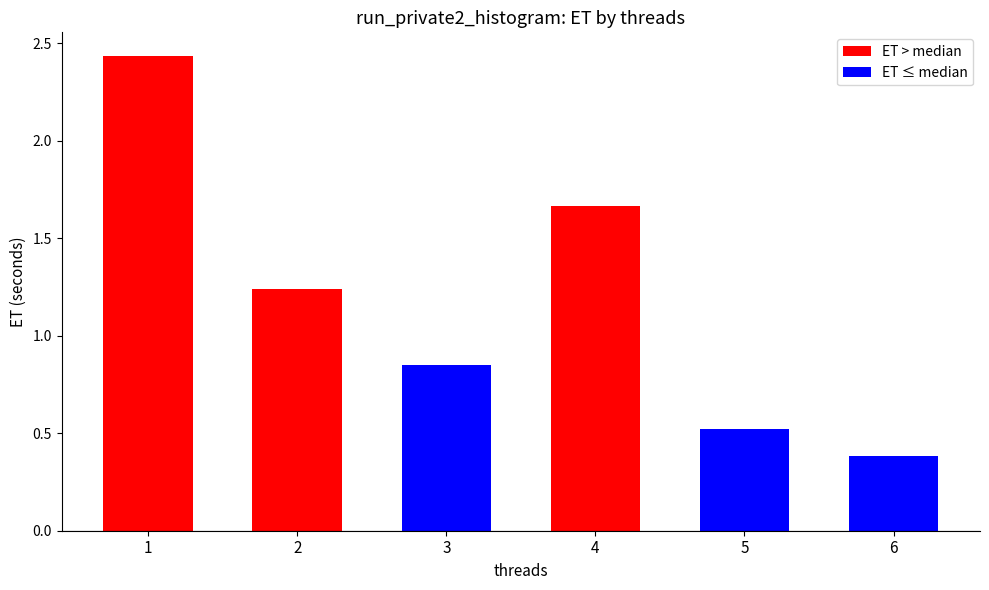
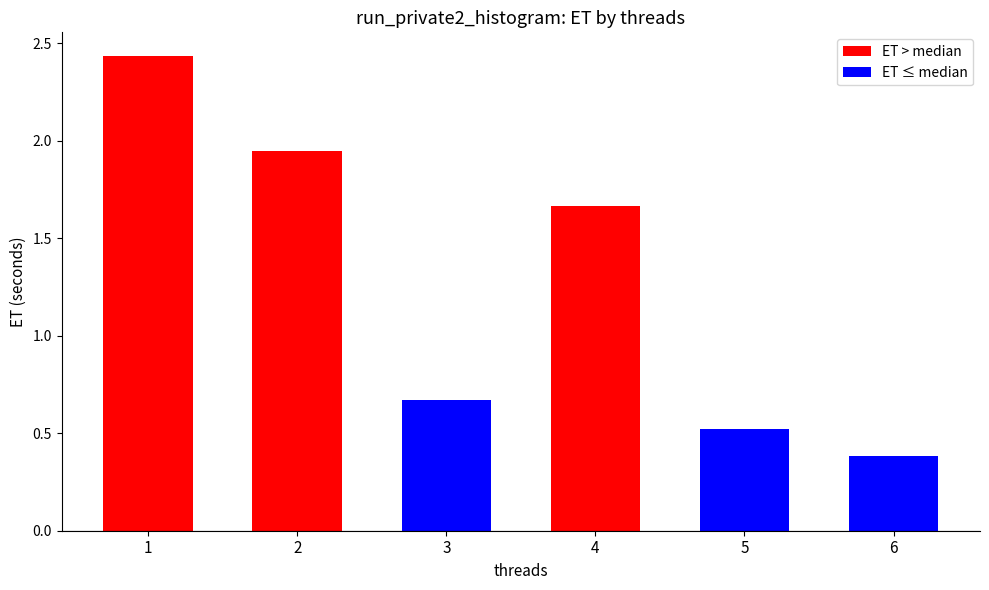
  {
    "1": 2.43,
-   "2": 1.24,
-   "3": 0.85,
+   "2": 1.95,
+   "3": 0.67,
    "4": 1.67,
    "5": 0.52,
    "6": 0.38
  }
